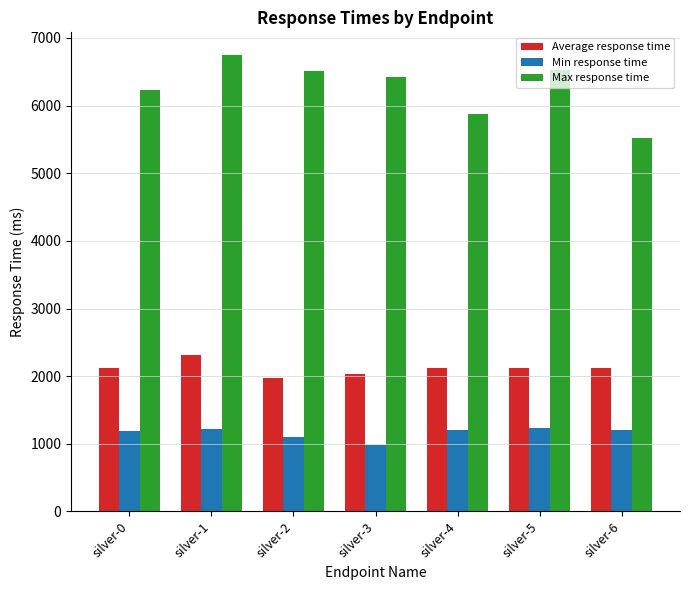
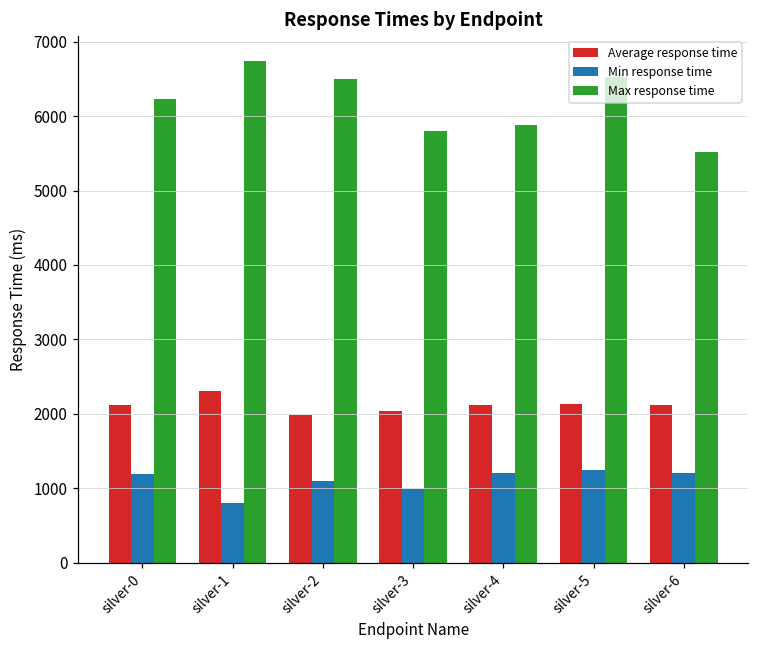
  {
    "Average response time": {
      "silver-0": 2100,
      "silver-1": 2300,
      "silver-2": 2000,
      "silver-3": 2000,
      "silver-4": 2100,
      "silver-5": 2100,
      "silver-6": 2100
    },
    "Min response time": {
      "silver-0": 1200,
-     "silver-1": 1200,
+     "silver-1": 800,
      "silver-2": 1100,
      "silver-3": 1000,
      "silver-4": 1200,
      "silver-5": 1200,
      "silver-6": 1200
    },
    "Max response time": {
      "silver-0": 6200,
      "silver-1": 6700,
      "silver-2": 6500,
-     "silver-3": 6400,
+     "silver-3": 5800,
      "silver-4": 5900,
      "silver-6": 5500
    }
  }
